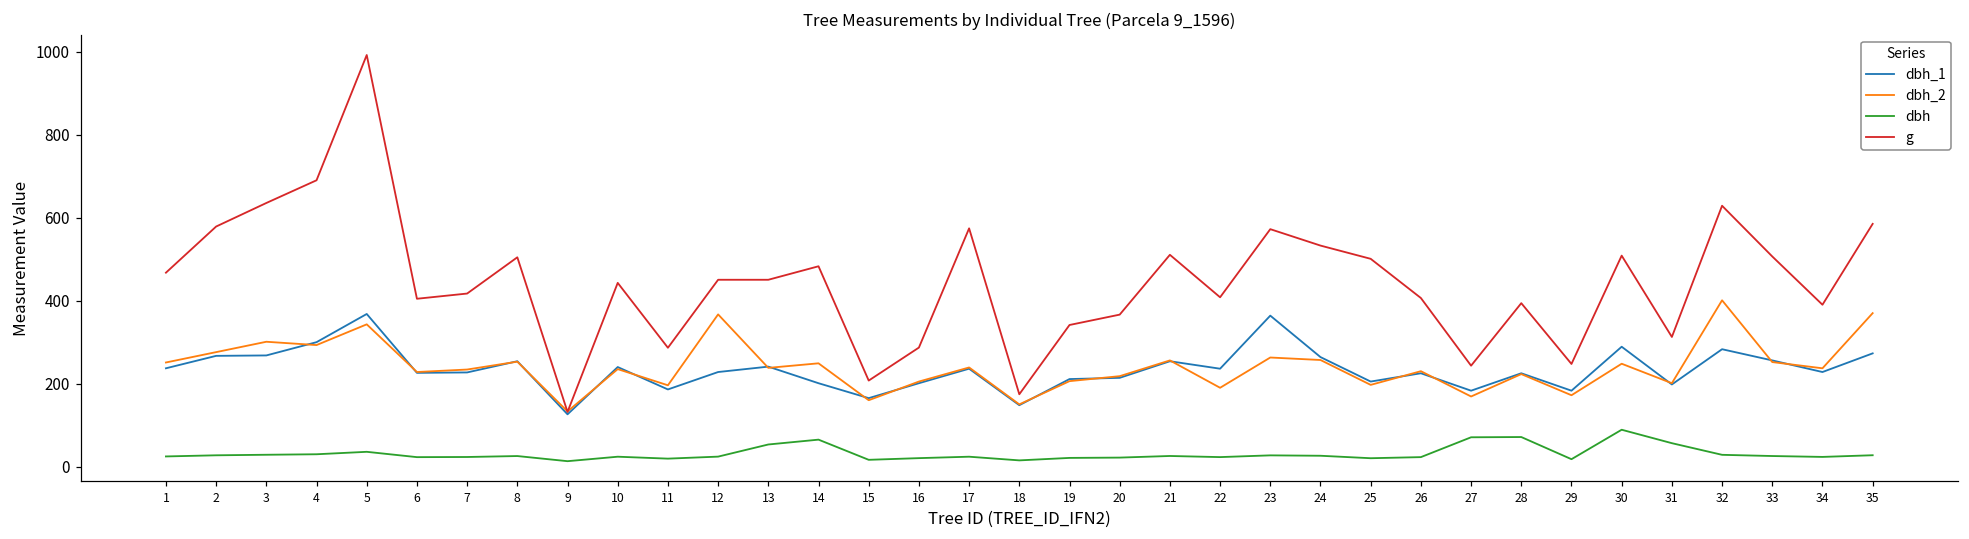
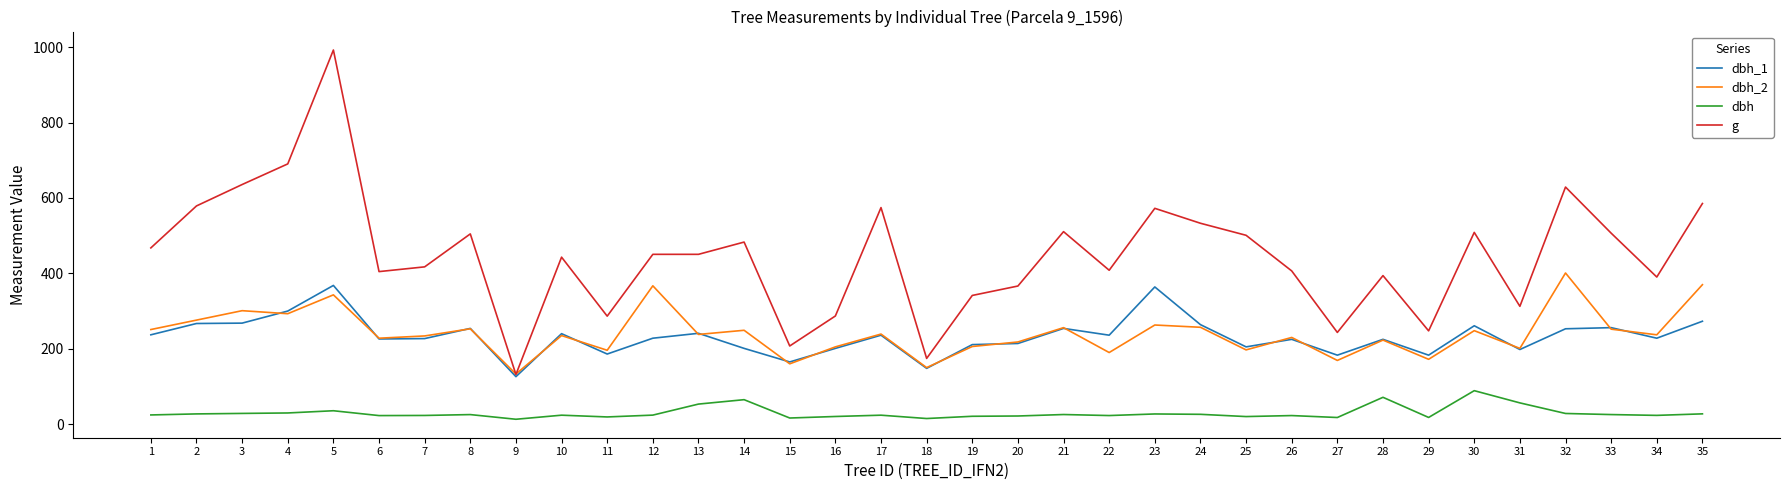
  {
    "dbh_1": {
      "1": 240,
      "2": 270,
      "3": 270,
      "4": 300,
      "5": 370,
      "7": 230,
      "11": 190,
      "12": 230,
      "14": 200,
      "22": 240,
      "23": 360,
      "24": 260,
      "25": 210,
      "27": 180,
      "29": 180,
-     "30": 290,
-     "32": 280,
+     "30": 260,
+     "32": 250,
      "34": 230,
      "35": 270
    },
    "dbh_2": {
      "1": 250,
      "2": 280,
      "3": 300,
      "4": 290,
      "5": 340,
      "7": 230,
      "11": 200,
      "12": 370,
      "14": 250,
      "22": 190,
      "23": 260,
      "24": 260,
      "25": 200,
      "27": 170,
      "29": 170,
      "30": 250,
      "32": 400,
      "34": 240,
      "35": 370
    },
    "dbh": {
      "1": 20,
      "2": 30,
      "3": 30,
      "4": 30,
      "5": 40,
      "6": 20,
      "7": 20,
      "8": 30,
      "9": 10,
      "10": 20,
      "11": 20,
      "12": 20,
      "13": 50,
      "14": 60,
      "15": 20,
      "16": 20,
      "17": 20,
      "18": 10,
      "19": 20,
      "20": 20,
      "21": 30,
      "22": 20,
      "23": 30,
      "24": 30,
      "25": 20,
      "26": 20,
-     "27": 70,
+     "27": 20,
      "28": 70,
      "29": 20,
      "30": 90,
      "31": 60,
      "32": 30,
      "33": 30,
      "34": 20,
      "35": 30
    },
    "g": {
      "1": 470,
      "2": 580,
      "3": 640,
      "4": 690,
      "5": 990,
      "6": 400,
      "7": 420,
      "8": 500,
      "10": 440,
      "11": 290,
      "12": 450,
      "13": 450,
      "14": 480,
      "15": 210,
      "16": 290,
      "17": 570,
      "18": 170,
      "19": 340,
      "20": 370,
      "21": 510,
      "22": 410,
      "23": 570,
      "24": 530,
      "25": 500,
      "26": 410,
      "27": 240,
      "28": 390,
      "29": 250,
      "30": 510,
      "31": 310,
      "32": 630,
      "33": 510,
      "34": 390,
      "35": 590
    }
  }
